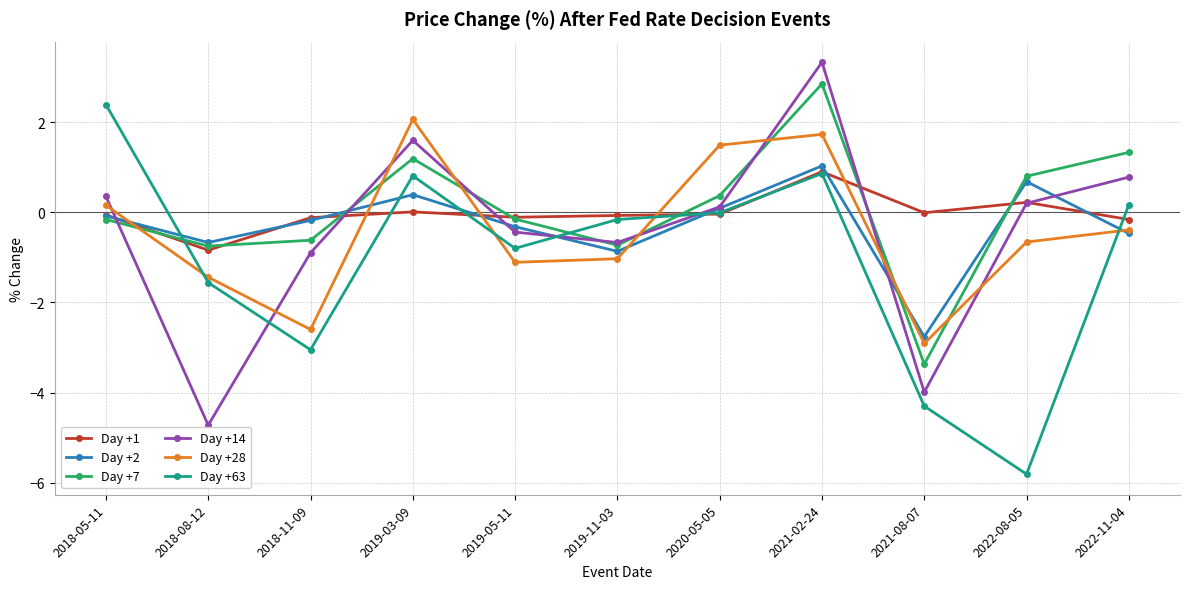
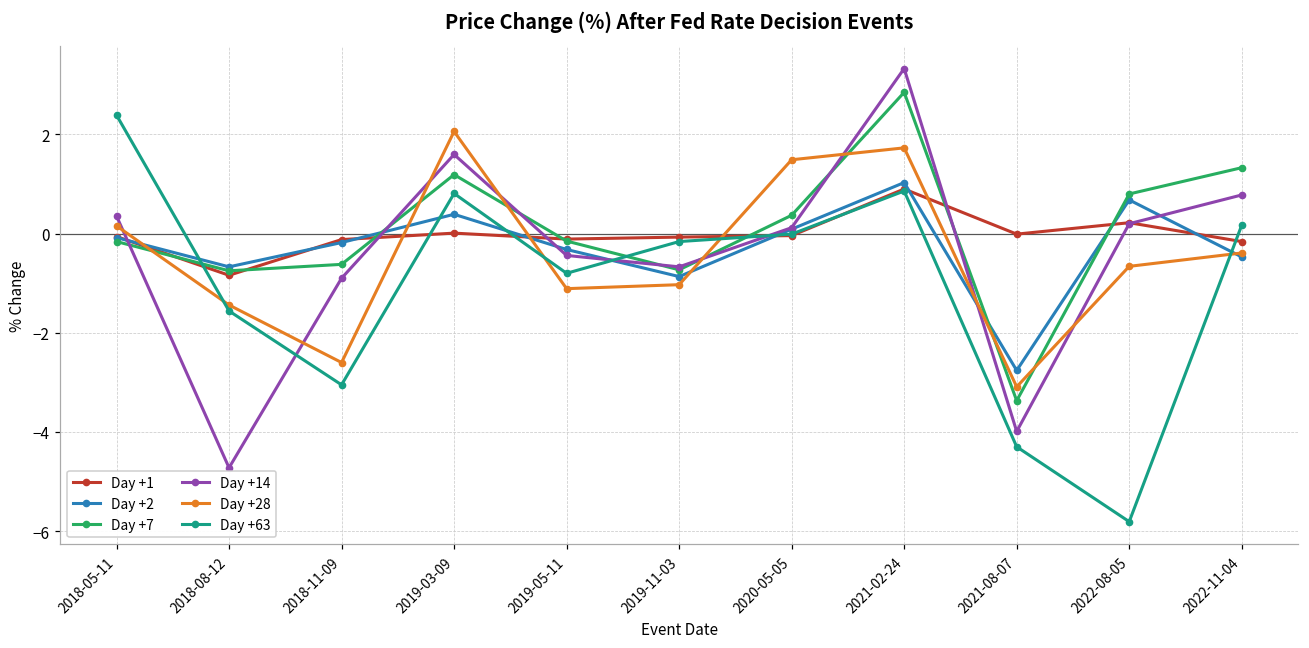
  {
    "Day +1": {
      "2018-08-12": -0.8,
      "2018-11-09": -0.1,
      "2019-03-09": 0.0,
      "2019-11-03": -0.1,
      "2021-08-07": 0.0,
      "2022-11-04": -0.2
    },
    "Day +2": {
      "2018-08-12": -0.7,
      "2018-11-09": -0.2,
      "2019-03-09": 0.4,
      "2019-05-11": -0.3,
      "2019-11-03": -0.9,
      "2021-02-24": 1.0,
      "2021-08-07": -2.8,
      "2022-08-05": 0.7,
      "2022-11-04": -0.5
    },
    "Day +14": {
      "2018-05-11": 0.4,
      "2018-08-12": -4.7,
      "2018-11-09": -0.9,
      "2019-03-09": 1.6,
      "2019-05-11": -0.4,
      "2019-11-03": -0.7,
      "2021-02-24": 3.3,
      "2021-08-07": -4.0,
      "2022-11-04": 0.8
    },
    "Day +28": {
      "2018-05-11": 0.2,
      "2018-08-12": -1.4,
      "2018-11-09": -2.6,
      "2019-03-09": 2.1,
      "2019-05-11": -1.1,
      "2019-11-03": -1.0,
      "2020-05-05": 1.5,
      "2021-02-24": 1.7,
-     "2021-08-07": -2.9,
+     "2021-08-07": -3.1,
      "2022-08-05": -0.7,
      "2022-11-04": -0.4
    }
  }
